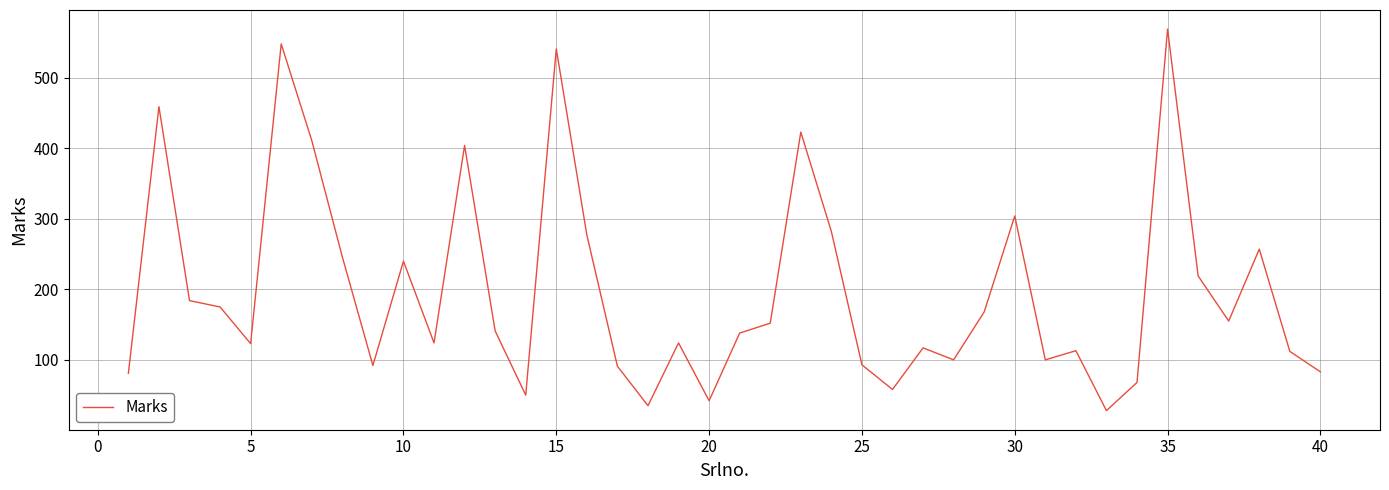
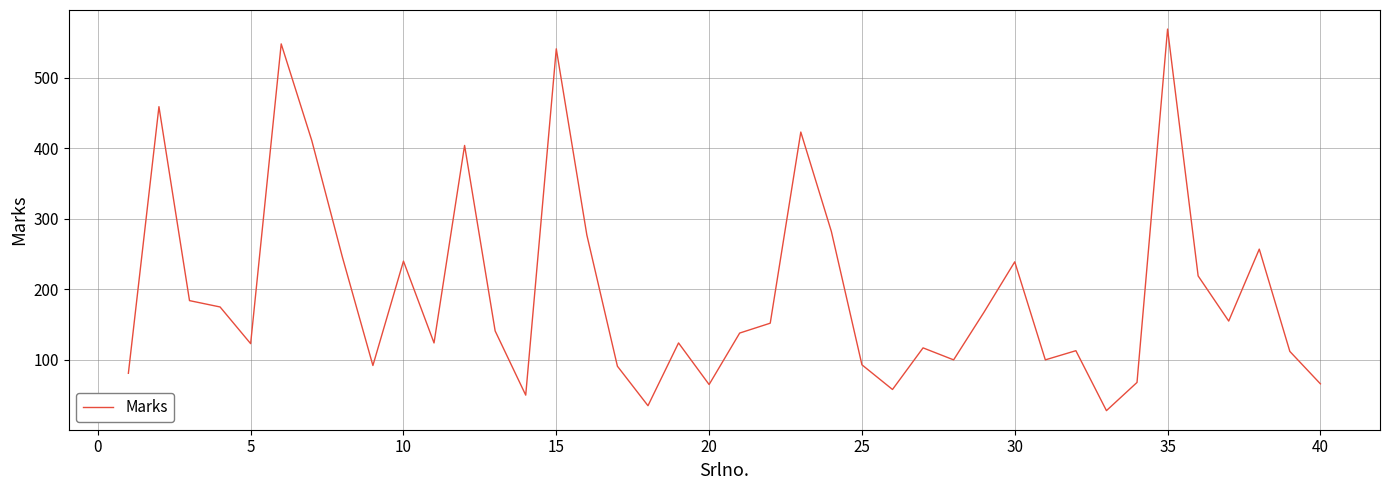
  {
    "5": 120,
    "10": 240,
    "15": 540,
-   "20": 40,
+   "20": 70,
    "25": 90,
-   "30": 300,
+   "30": 240,
    "35": 570,
-   "40": 80
+   "40": 70
  }
